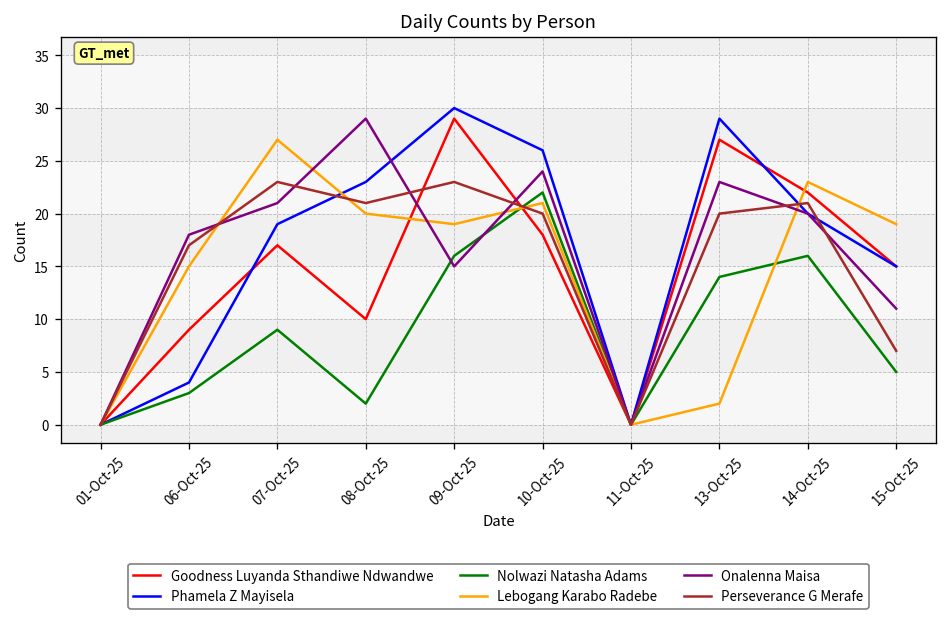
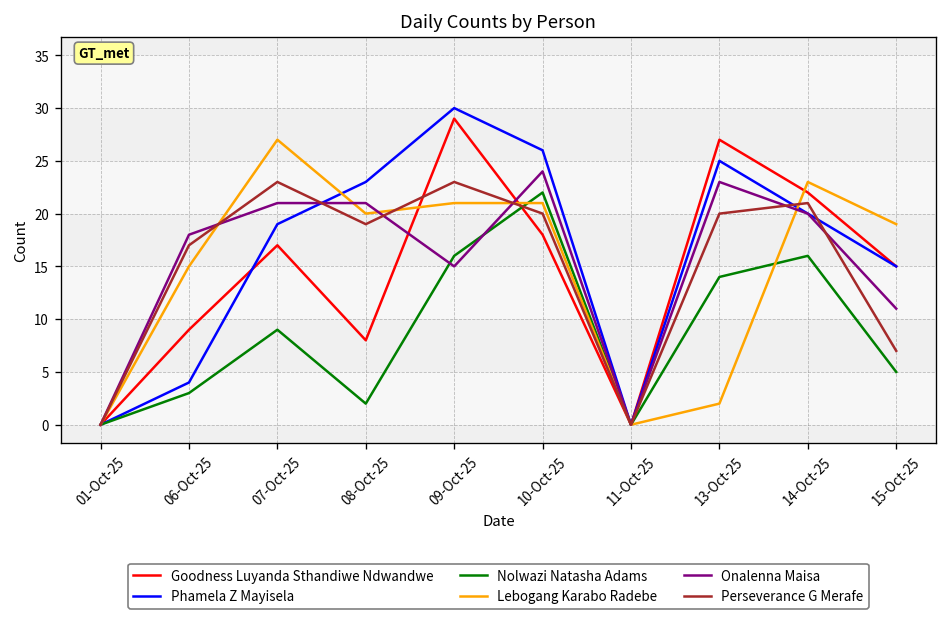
  {
    "Goodness Luyanda Sthandiwe Ndwandwe": {
      "06-Oct-25": 9,
      "07-Oct-25": 17,
-     "08-Oct-25": 10,
+     "08-Oct-25": 8,
      "09-Oct-25": 29,
      "10-Oct-25": 18,
      "13-Oct-25": 27,
      "14-Oct-25": 22
    },
    "Phamela Z Mayisela": {
      "06-Oct-25": 4,
      "07-Oct-25": 19,
      "08-Oct-25": 23,
      "09-Oct-25": 30,
      "10-Oct-25": 26,
-     "13-Oct-25": 29
+     "13-Oct-25": 25
    },
    "Nolwazi Natasha Adams": {
      "06-Oct-25": 3,
      "07-Oct-25": 9,
      "08-Oct-25": 2,
      "09-Oct-25": 16,
      "10-Oct-25": 22,
      "13-Oct-25": 14,
      "14-Oct-25": 16,
      "15-Oct-25": 5
    },
    "Lebogang Karabo Radebe": {
      "06-Oct-25": 15,
      "07-Oct-25": 27,
      "08-Oct-25": 20,
-     "09-Oct-25": 19,
+     "09-Oct-25": 21,
      "10-Oct-25": 21,
      "13-Oct-25": 2,
      "14-Oct-25": 23,
      "15-Oct-25": 19
    },
    "Onalenna Maisa": {
      "06-Oct-25": 18,
      "07-Oct-25": 21,
-     "08-Oct-25": 29,
+     "08-Oct-25": 21,
      "09-Oct-25": 15,
      "10-Oct-25": 24,
      "13-Oct-25": 23,
      "15-Oct-25": 11
    },
    "Perseverance G Merafe": {
      "06-Oct-25": 17,
      "07-Oct-25": 23,
-     "08-Oct-25": 21,
+     "08-Oct-25": 19,
      "09-Oct-25": 23,
      "10-Oct-25": 20,
      "13-Oct-25": 20,
      "14-Oct-25": 21,
      "15-Oct-25": 7
    }
  }
